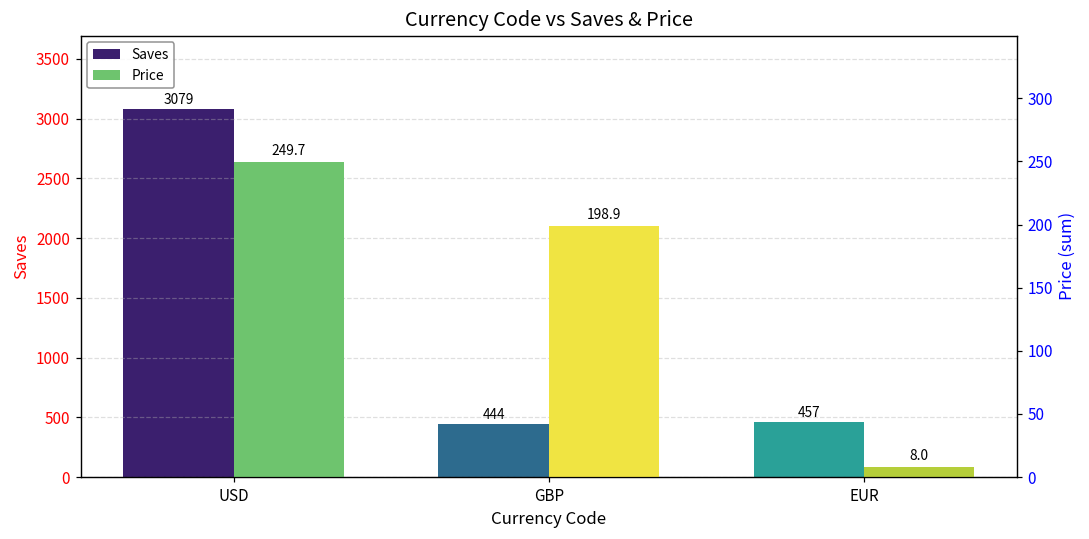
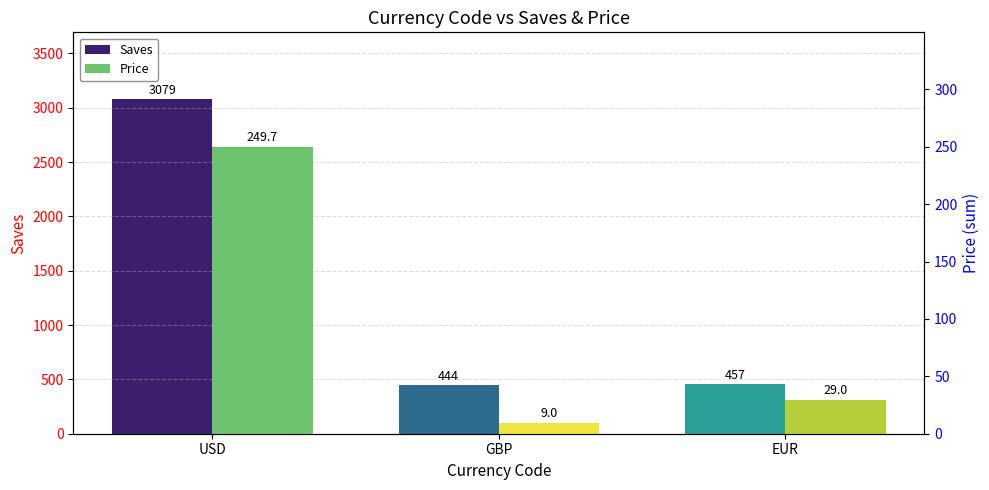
  {
    "Saves": {
      "USD": 3079,
      "GBP": 444,
      "EUR": 457
    },
    "Price": {
      "USD": 249.7,
-     "GBP": 198.9,
-     "EUR": 8.0
+     "GBP": 9.0,
+     "EUR": 29.0
    }
  }
